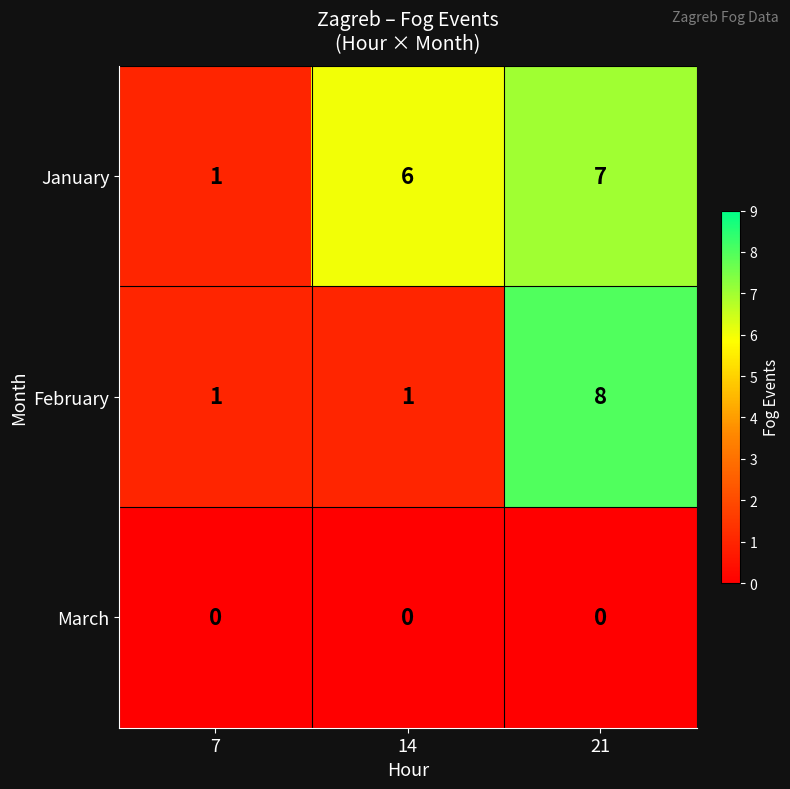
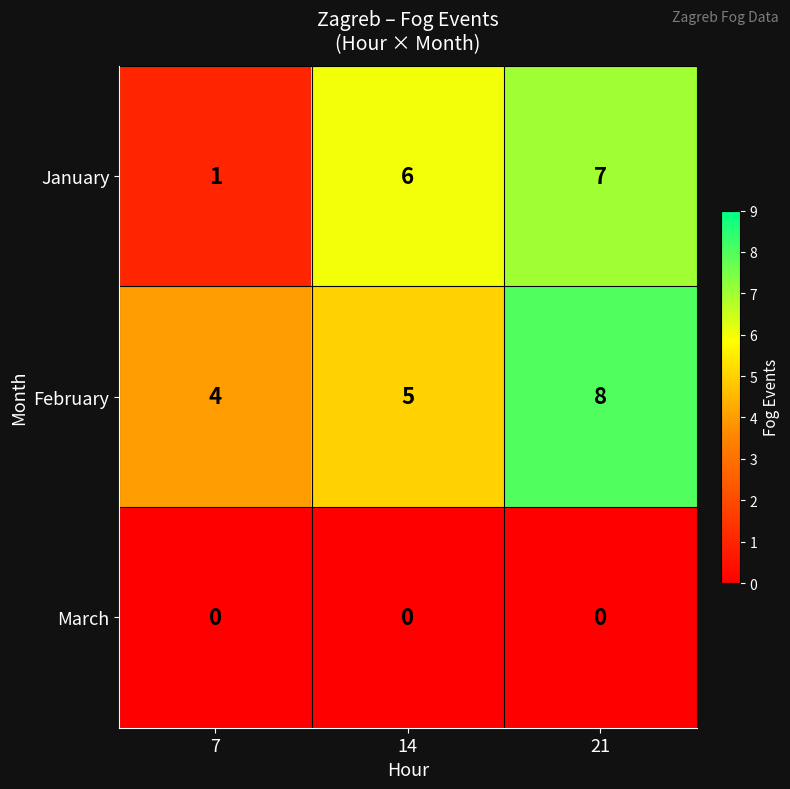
  {
    "January": {
      "7": 1,
      "14": 6,
      "21": 7
    },
    "February": {
-     "7": 1,
-     "14": 1,
+     "7": 4,
+     "14": 5,
      "21": 8
    },
    "March": {
      "7": 0,
      "14": 0,
      "21": 0
    }
  }
